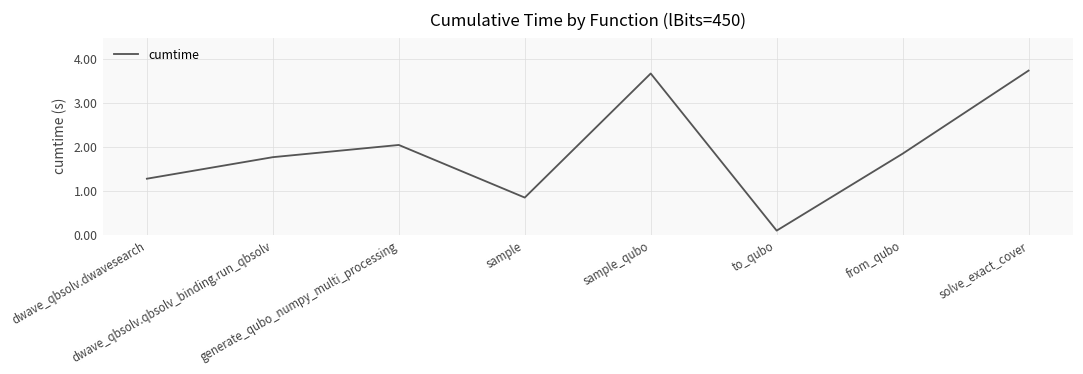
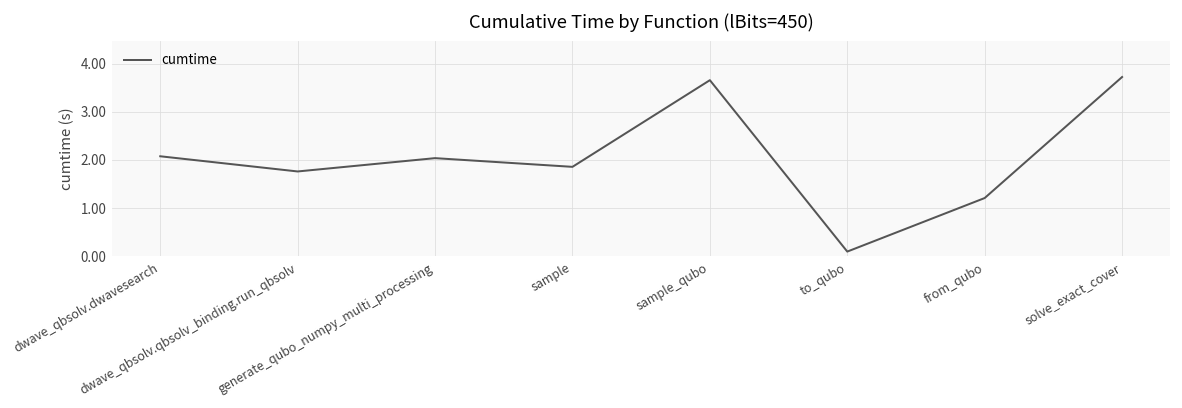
  {
-   "dwave_qbsolv.dwavesearch": 1.3,
+   "dwave_qbsolv.dwavesearch": 2.1,
    "dwave_qbsolv.qbsolv_binding.run_qbsolv": 1.8,
    "generate_qubo_numpy_multi_processing": 2.0,
-   "sample": 0.8,
+   "sample": 1.9,
    "sample_qubo": 3.7,
    "to_qubo": 0.1,
-   "from_qubo": 1.8,
+   "from_qubo": 1.2,
    "solve_exact_cover": 3.7
  }
